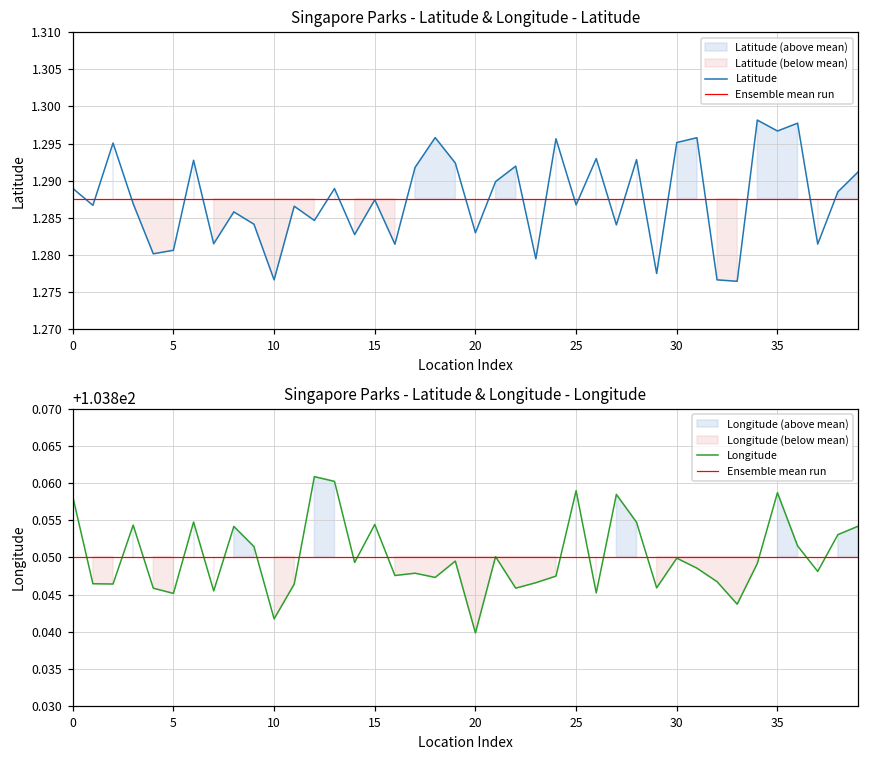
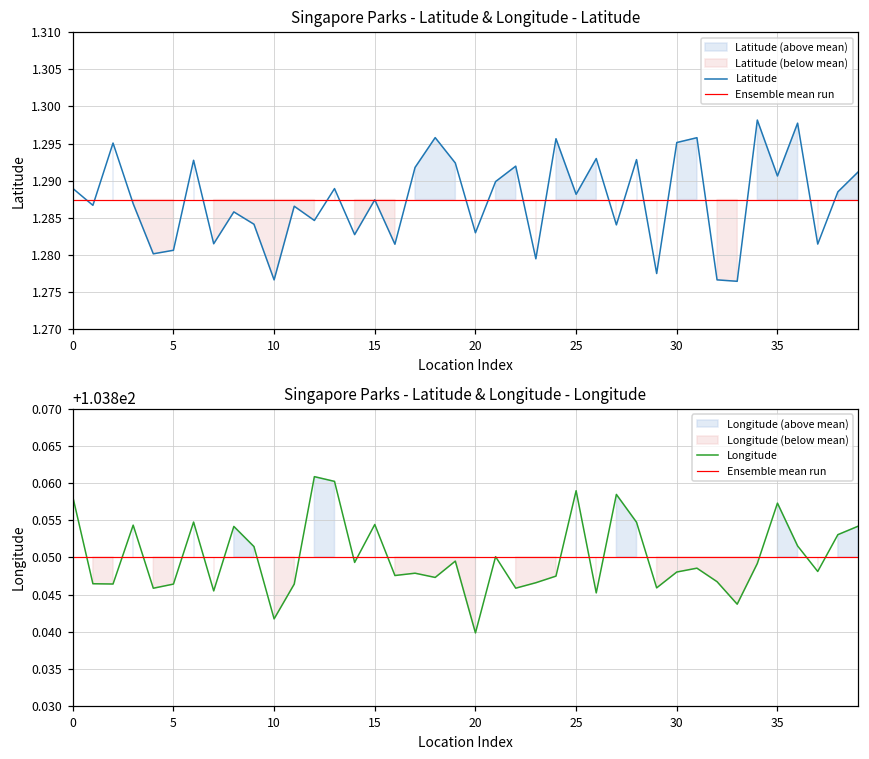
  {
    "Singapore Parks - Latitude & Longitude - Latitude": {
      "0": 1.289,
      "5": 1.281,
      "10": 1.277,
      "15": 1.287,
      "20": 1.283,
-     "25": 1.287,
+     "25": 1.288,
      "30": 1.295,
-     "35": 1.297
+     "35": 1.291
    },
    "Singapore Parks - Latitude & Longitude - Longitude": {
      "0": 103.858,
-     "5": 103.845,
+     "5": 103.846,
      "10": 103.842,
      "15": 103.854,
      "20": 103.840,
      "25": 103.859,
-     "30": 103.850,
-     "35": 103.859
+     "30": 103.848,
+     "35": 103.857
    }
  }
